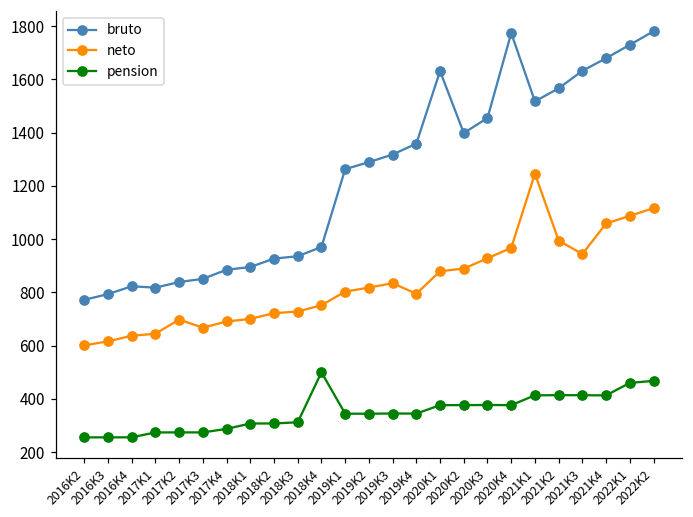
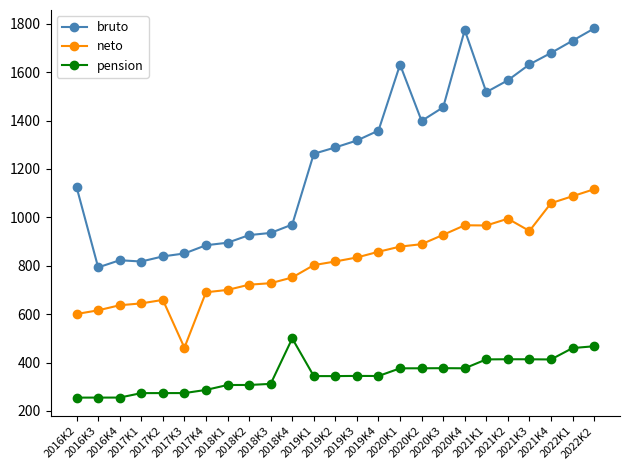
  {
    "bruto": {
-     "2016K2": 770,
+     "2016K2": 1120,
      "2016K3": 790,
      "2016K4": 820,
      "2017K1": 820,
      "2017K2": 840,
      "2017K3": 850,
      "2017K4": 880,
      "2018K1": 900,
      "2018K2": 930,
      "2018K3": 940,
      "2018K4": 970,
      "2019K1": 1260,
      "2019K2": 1290,
      "2019K3": 1320,
      "2019K4": 1360,
      "2020K1": 1630,
      "2020K2": 1400,
      "2020K3": 1450,
      "2020K4": 1770,
      "2021K1": 1520,
      "2021K2": 1570,
      "2021K3": 1630,
      "2021K4": 1680,
      "2022K1": 1730,
      "2022K2": 1780
    },
    "neto": {
      "2016K2": 600,
      "2016K3": 620,
      "2016K4": 640,
      "2017K1": 640,
-     "2017K2": 700,
-     "2017K3": 670,
+     "2017K2": 660,
+     "2017K3": 460,
      "2017K4": 690,
      "2018K1": 700,
      "2018K2": 720,
      "2018K3": 730,
      "2018K4": 750,
      "2019K1": 800,
      "2019K2": 820,
      "2019K3": 830,
-     "2019K4": 790,
+     "2019K4": 860,
      "2020K1": 880,
      "2020K2": 890,
      "2020K3": 930,
      "2020K4": 970,
-     "2021K1": 1250,
+     "2021K1": 970,
      "2021K2": 990,
      "2021K3": 940,
      "2021K4": 1060,
      "2022K1": 1090,
      "2022K2": 1120
    },
    "pension": {
      "2016K2": 260,
      "2016K3": 260,
      "2016K4": 260,
      "2017K1": 270,
      "2017K2": 270,
      "2017K3": 270,
      "2017K4": 290,
      "2018K1": 310,
      "2018K2": 310,
      "2018K3": 310,
      "2018K4": 500,
      "2019K1": 340,
      "2019K2": 340,
      "2019K3": 340,
      "2019K4": 340,
      "2020K1": 380,
      "2020K2": 380,
      "2020K3": 380,
      "2020K4": 380,
      "2021K1": 410,
      "2021K2": 410,
      "2021K3": 410,
      "2021K4": 410,
      "2022K1": 460,
      "2022K2": 470
    }
  }
